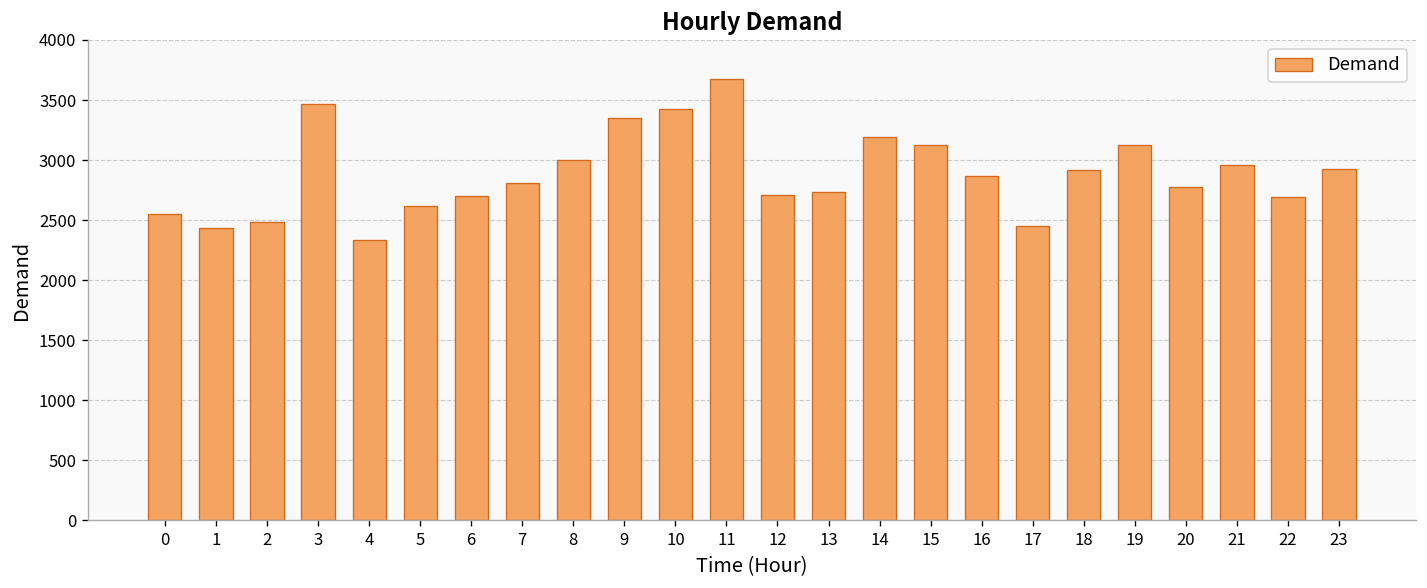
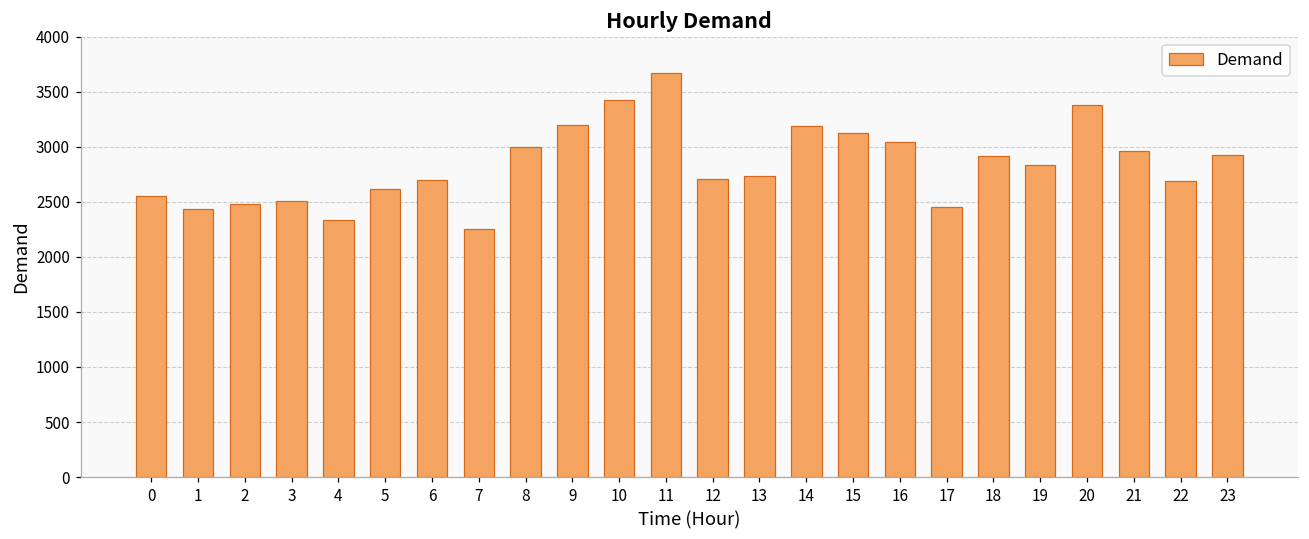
  {
    "0": 2550,
    "1": 2440,
    "2": 2480,
-   "3": 3470,
+   "3": 2510,
    "4": 2340,
    "5": 2620,
    "6": 2700,
-   "7": 2810,
+   "7": 2260,
    "8": 3000,
-   "9": 3350,
+   "9": 3200,
    "10": 3430,
    "11": 3670,
    "12": 2710,
    "13": 2740,
    "14": 3190,
    "15": 3130,
-   "16": 2870,
+   "16": 3040,
    "17": 2450,
    "18": 2920,
-   "19": 3130,
-   "20": 2780,
+   "19": 2840,
+   "20": 3380,
    "21": 2960,
    "22": 2690,
    "23": 2930
  }
